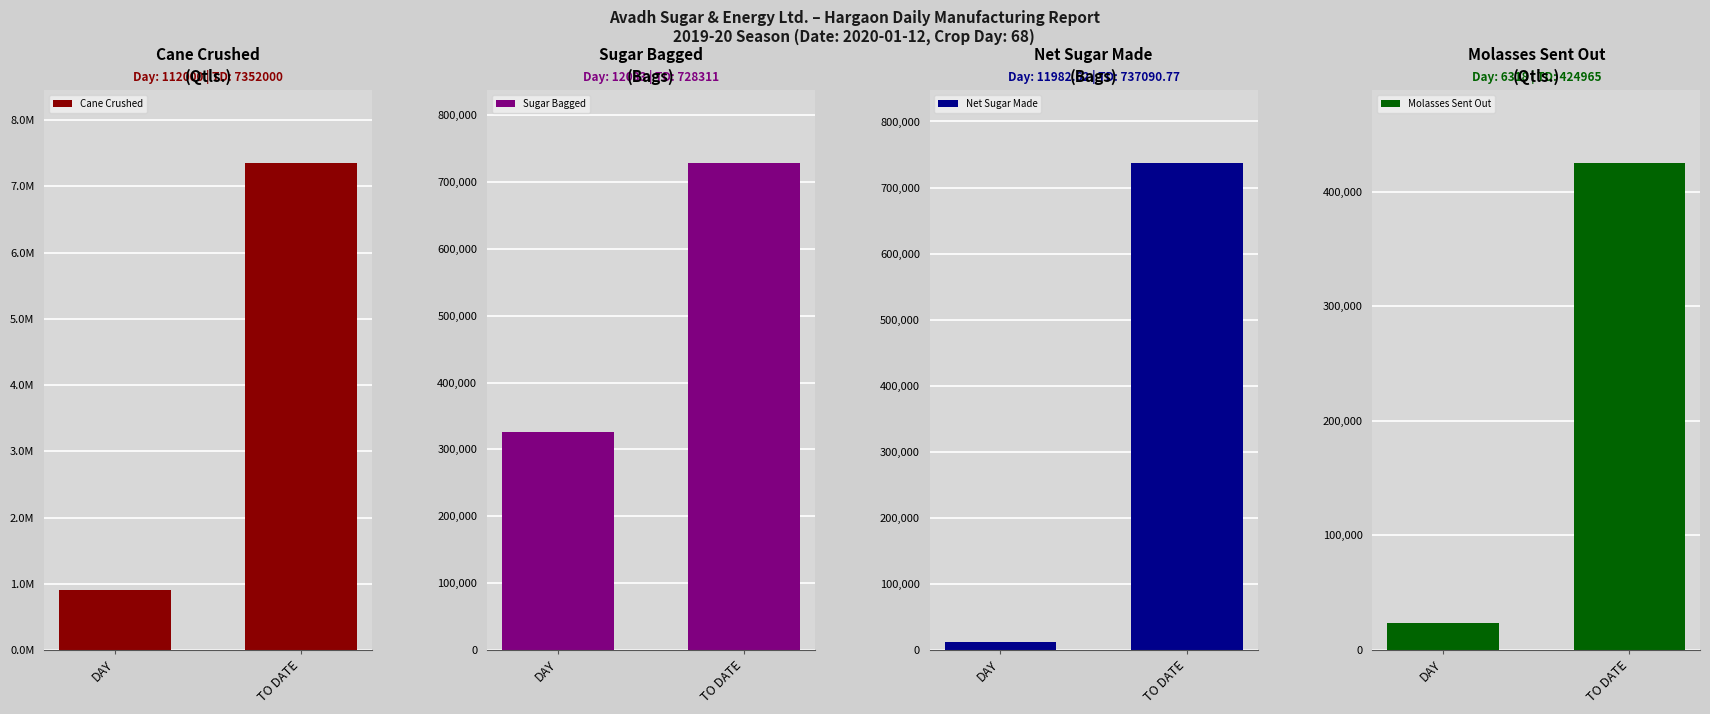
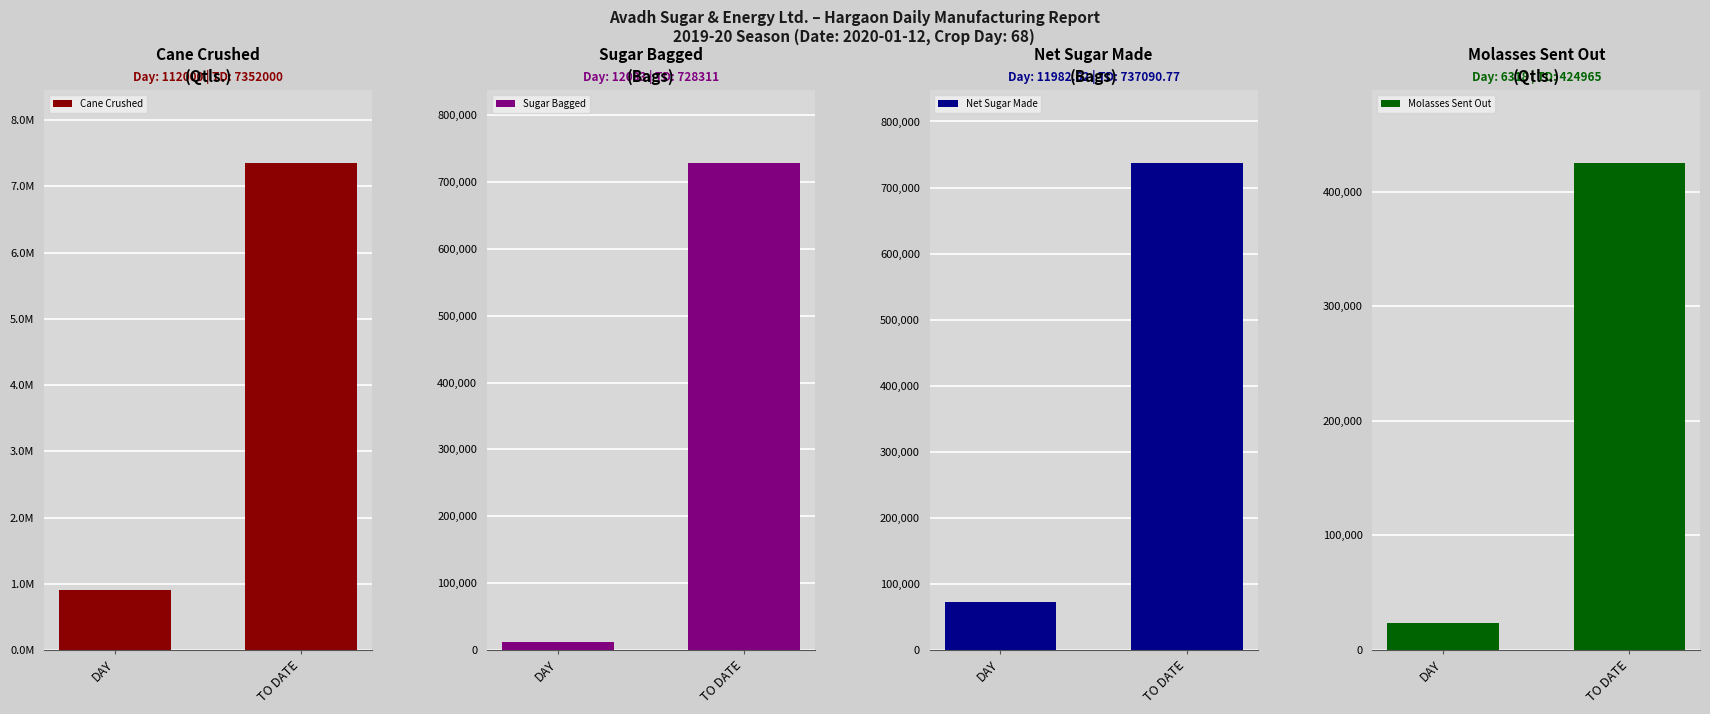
  {
    "Cane Crushed (Qtls.)": {
      "DAY": "900000",
      "TO DATE": "7400000"
    },
    "Sugar Bagged (Bags)": {
-     "DAY": "330,000",
+     "DAY": "10,000",
      "TO DATE": "730,000"
    },
    "Net Sugar Made (Bags)": {
-     "DAY": "10,000",
+     "DAY": "70,000",
      "TO DATE": "740,000"
    },
    "Molasses Sent Out (Qtls.)": {
      "DAY": "24,000",
      "TO DATE": "425,000"
    }
  }
